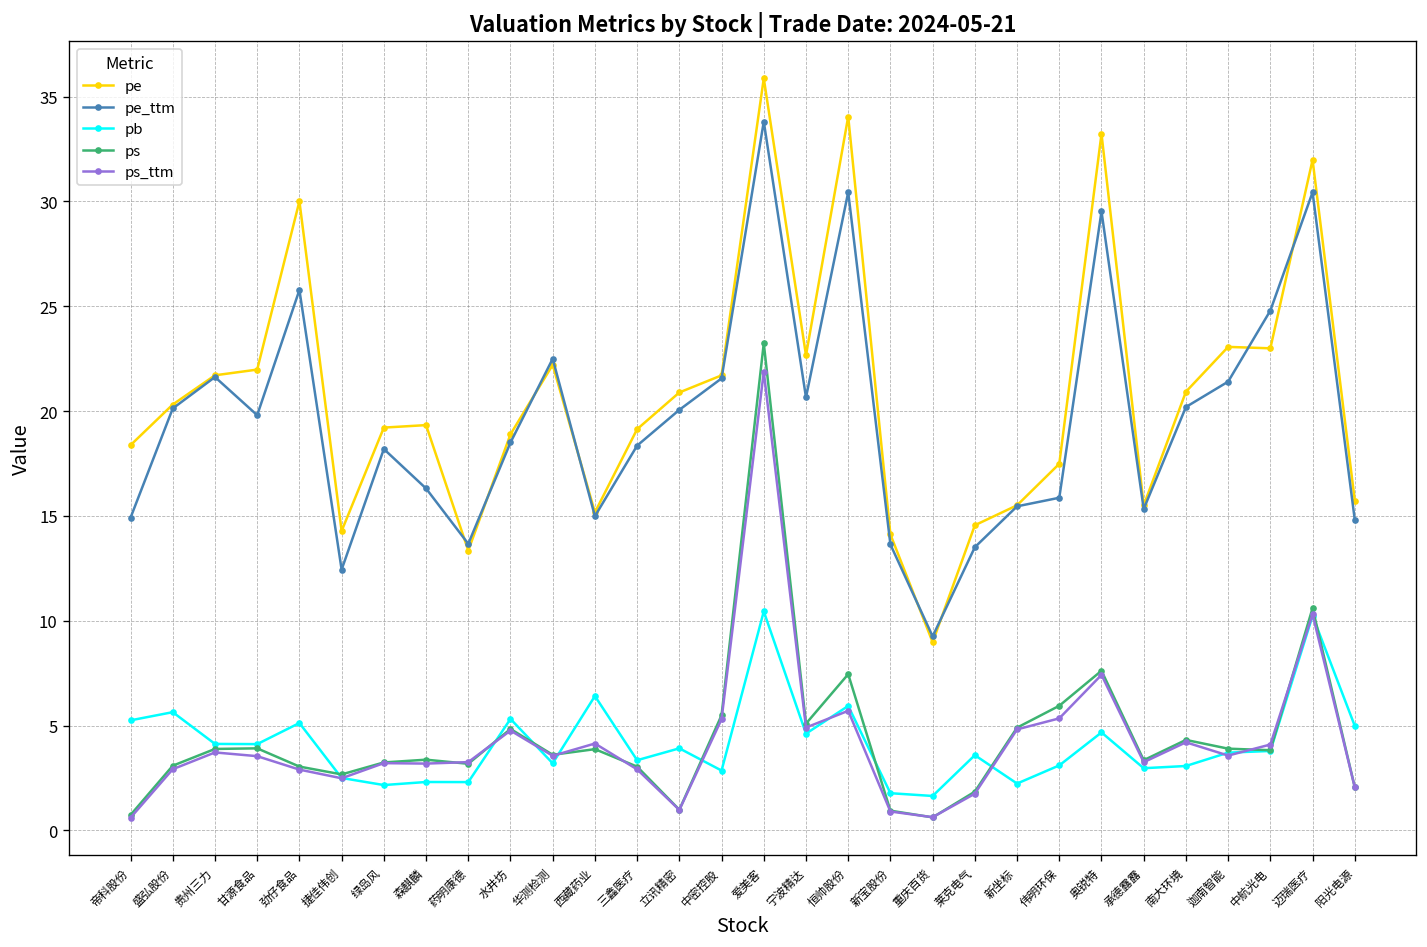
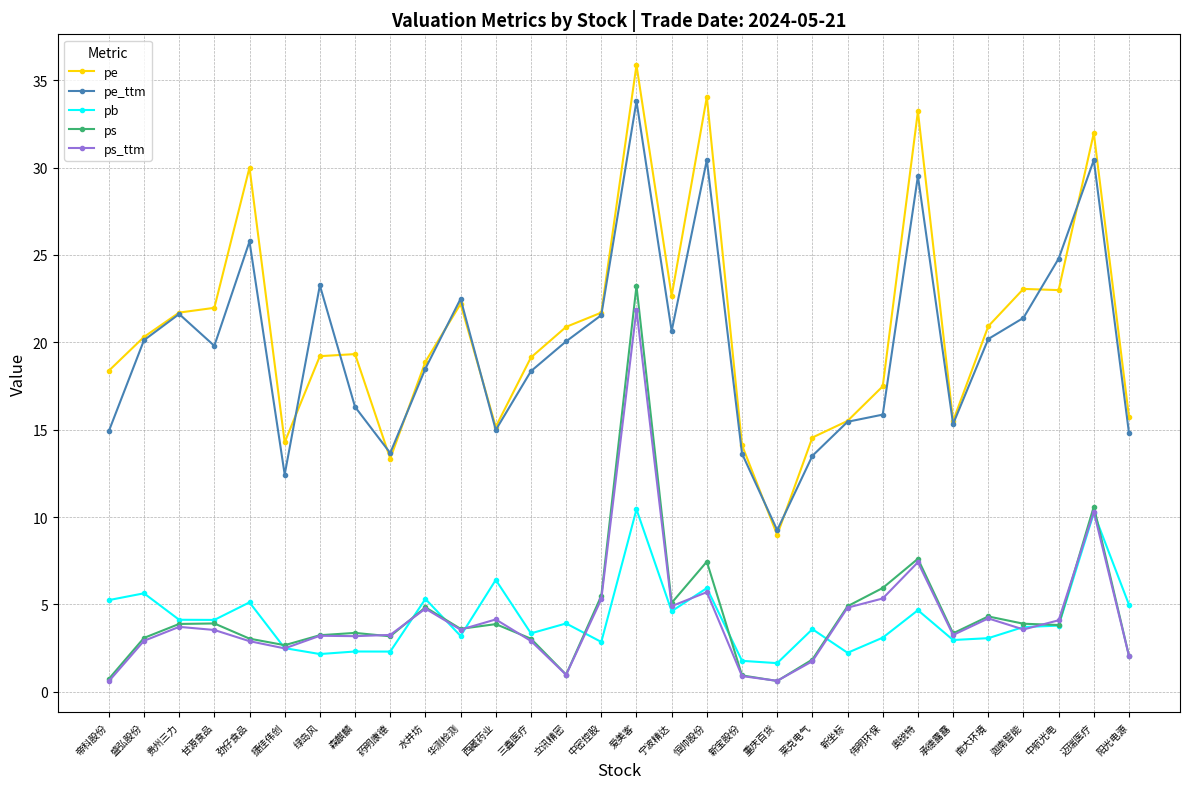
  {
    "pe": {
      "帝科股份": 18.4,
      "盛弘股份": 20.3,
      "甘源食品": 22.0,
      "劲仔食品": 30.0,
      "捷佳伟创": 14.3,
      "绿岛风": 19.2,
      "森麒麟": 19.3,
      "药明康德": 13.3,
      "水井坊": 18.9,
      "华测检测": 22.2,
      "西藏药业": 15.2,
      "三鑫医疗": 19.1,
      "立讯精密": 20.9,
      "中密控股": 21.7,
      "爱美客": 35.9,
      "宁波精达": 22.7,
      "恒帅股份": 34.0,
      "新宝股份": 14.1,
      "重庆百货": 9.0,
      "莱克电气": 14.6,
      "伟明环保": 17.5,
      "奥锐特": 33.2,
      "承德露露": 15.5,
      "南大环境": 20.9,
      "迦南智能": 23.1,
      "中航光电": 23.0,
      "迈瑞医疗": 32.0,
      "阳光电源": 15.7
    },
    "pe_ttm": {
      "帝科股份": 14.9,
      "盛弘股份": 20.1,
      "甘源食品": 19.8,
      "劲仔食品": 25.8,
      "捷佳伟创": 12.4,
-     "绿岛风": 18.2,
+     "绿岛风": 23.3,
      "森麒麟": 16.3,
      "药明康德": 13.7,
      "水井坊": 18.5,
      "华测检测": 22.5,
      "西藏药业": 15.0,
      "三鑫医疗": 18.4,
      "立讯精密": 20.1,
      "中密控股": 21.6,
      "爱美客": 33.8,
      "宁波精达": 20.6,
      "恒帅股份": 30.4,
      "新宝股份": 13.6,
      "重庆百货": 9.3,
      "莱克电气": 13.5,
      "伟明环保": 15.9,
      "奥锐特": 29.5,
      "承德露露": 15.3,
      "南大环境": 20.2,
      "迦南智能": 21.4,
      "中航光电": 24.8,
      "迈瑞医疗": 30.4,
      "阳光电源": 14.8
    },
    "pb": {
      "帝科股份": 5.2,
      "盛弘股份": 5.6,
      "贵州三力": 4.1,
      "甘源食品": 4.1,
      "劲仔食品": 5.1,
      "绿岛风": 2.2,
      "森麒麟": 2.3,
      "药明康德": 2.3,
      "水井坊": 5.3,
      "华测检测": 3.2,
      "西藏药业": 6.4,
      "三鑫医疗": 3.3,
      "立讯精密": 3.9,
      "中密控股": 2.9,
      "爱美客": 10.4,
      "宁波精达": 4.6,
      "恒帅股份": 5.9,
      "新宝股份": 1.8,
      "重庆百货": 1.6,
      "莱克电气": 3.6,
      "新坐标": 2.2,
      "伟明环保": 3.1,
      "奥锐特": 4.7,
      "承德露露": 3.0,
      "南大环境": 3.1,
      "阳光电源": 5.0
    },
    "ps": {
      "盛弘股份": 3.1,
      "贵州三力": 3.9,
      "甘源食品": 3.9,
      "劲仔食品": 3.0,
      "捷佳伟创": 2.7,
      "森麒麟": 3.4,
      "西藏药业": 3.9,
      "中密控股": 5.5,
      "爱美客": 23.2,
      "宁波精达": 5.1,
      "恒帅股份": 7.5,
      "伟明环保": 5.9,
      "奥锐特": 7.6,
      "迦南智能": 3.9,
      "迈瑞医疗": 10.6
    },
    "ps_ttm": {
      "盛弘股份": 2.9,
      "贵州三力": 3.7,
      "甘源食品": 3.5,
      "劲仔食品": 2.9,
      "森麒麟": 3.2,
      "西藏药业": 4.1,
      "中密控股": 5.3,
      "爱美客": 21.9,
      "宁波精达": 4.9,
      "恒帅股份": 5.7,
      "伟明环保": 5.3,
      "奥锐特": 7.4,
      "中航光电": 4.1
    }
  }
